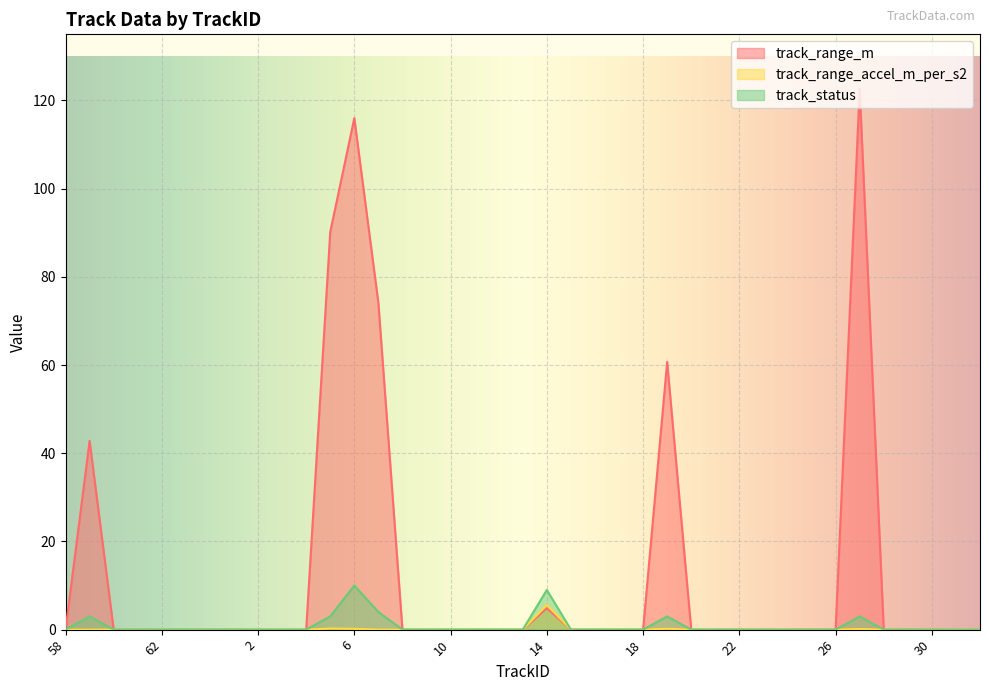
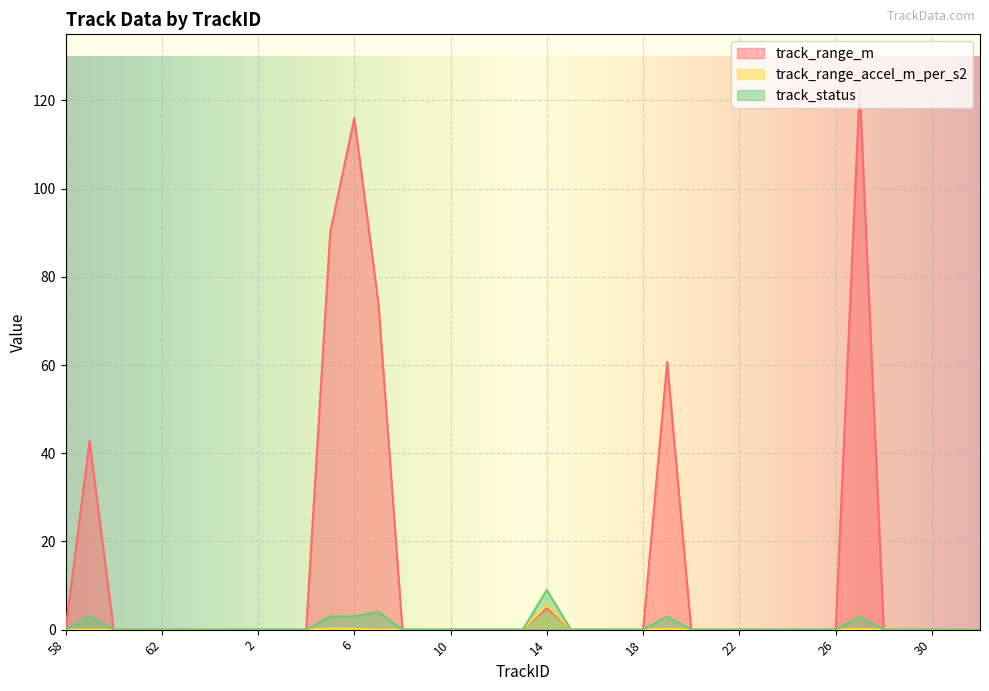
  {
    "track_range_m": {
      "6": 116,
      "14": 5
    },
    "track_range_accel_m_per_s2": {
      "6": 0,
      "14": 6
    },
    "track_status": {
-     "6": 10,
+     "6": 3,
      "14": 9
    }
  }
